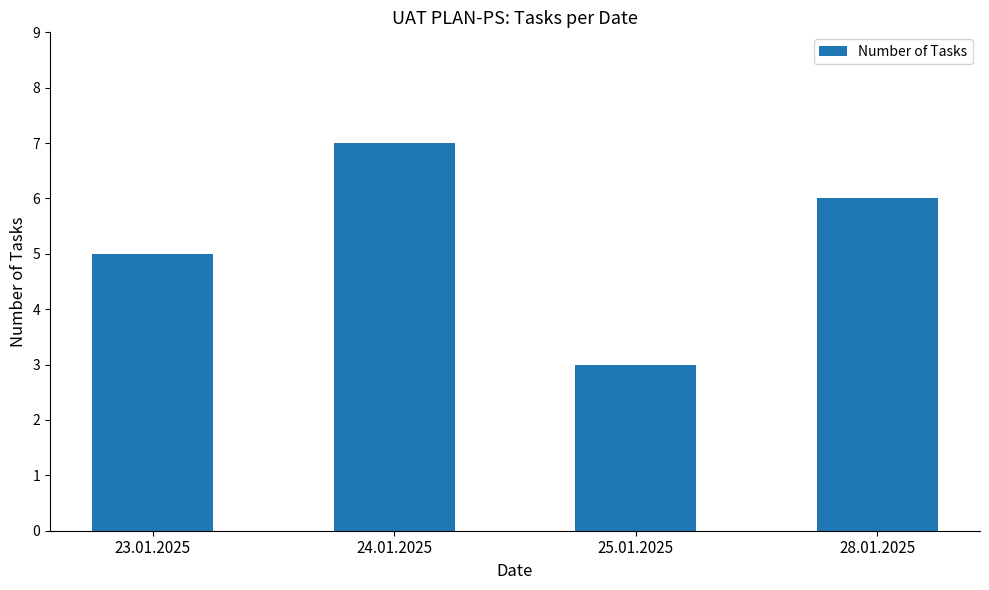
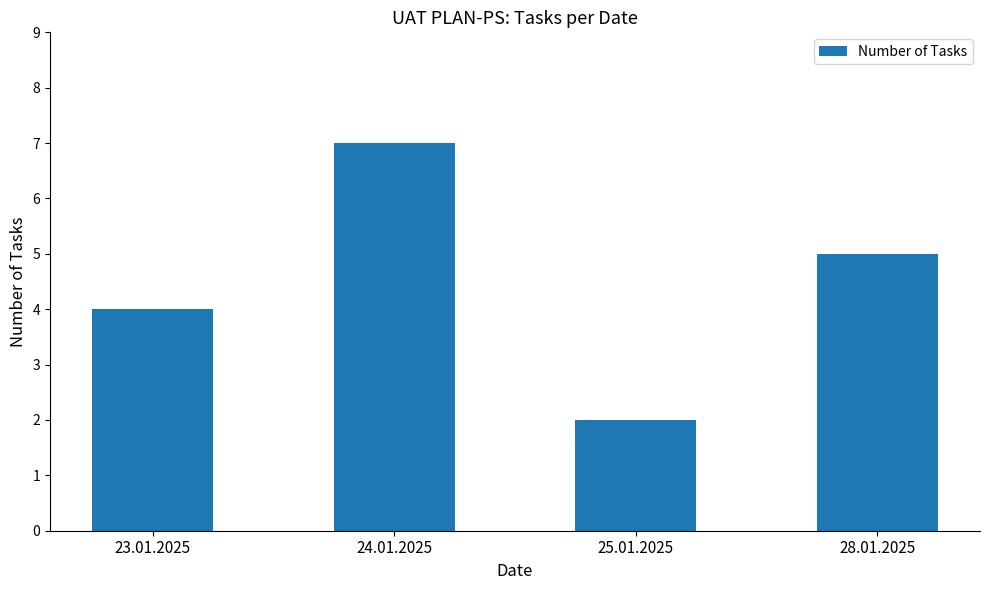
  {
-   "23.01.2025": 5,
+   "23.01.2025": 4,
    "24.01.2025": 7,
-   "25.01.2025": 3,
-   "28.01.2025": 6
+   "25.01.2025": 2,
+   "28.01.2025": 5
  }
